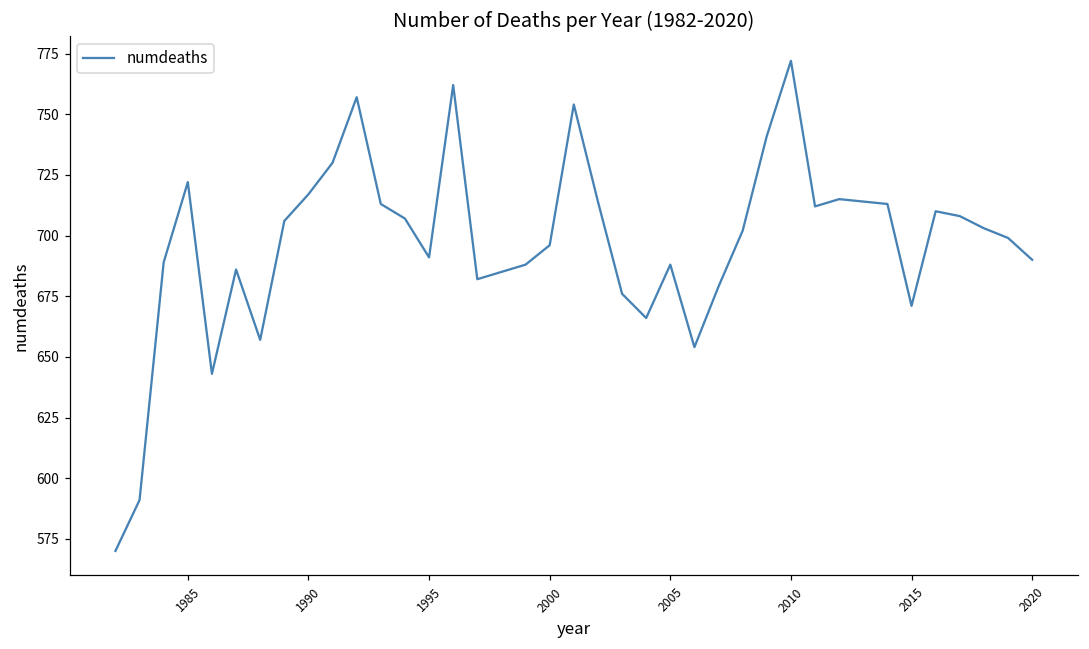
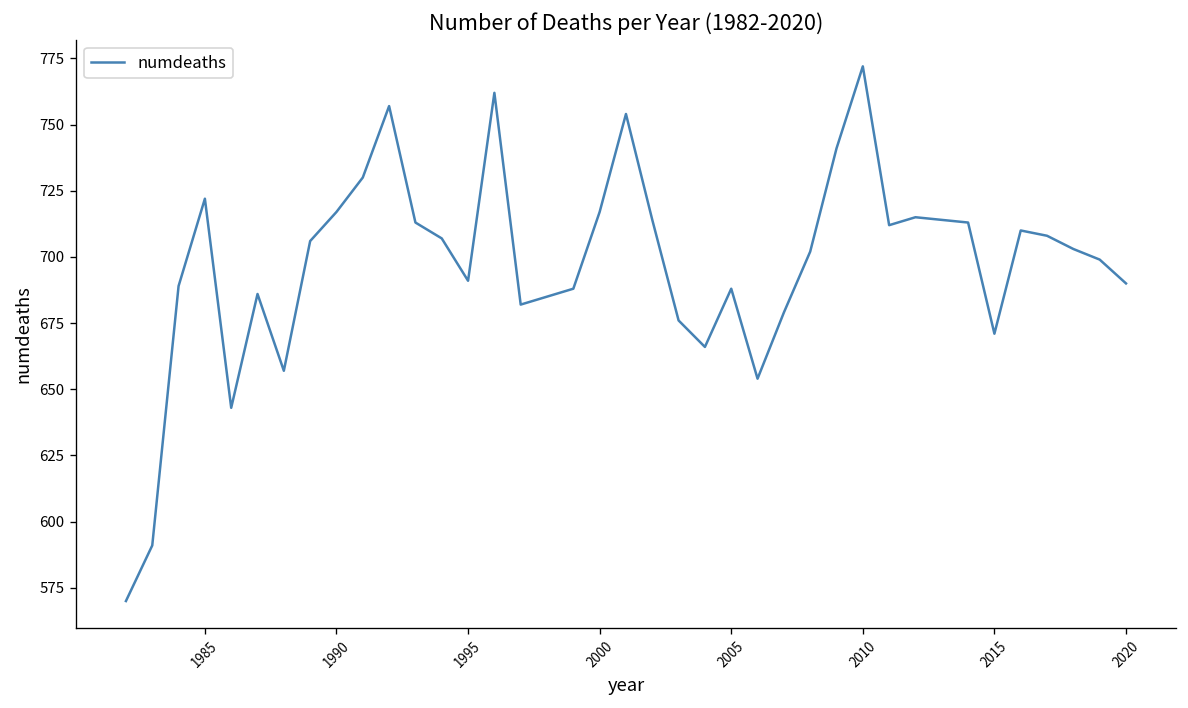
  {
    "1985": 722,
    "1990": 717,
    "1995": 691,
-   "2000": 696,
+   "2000": 717,
    "2005": 688,
    "2010": 772,
    "2015": 671,
    "2020": 690
  }
